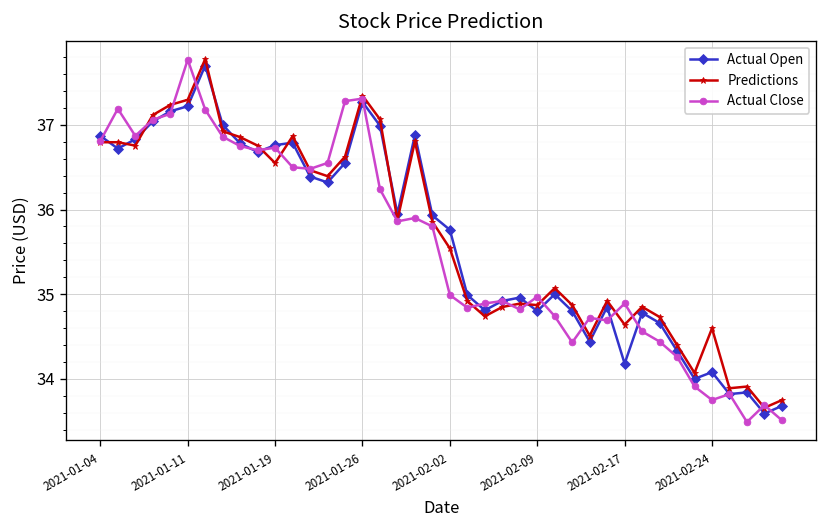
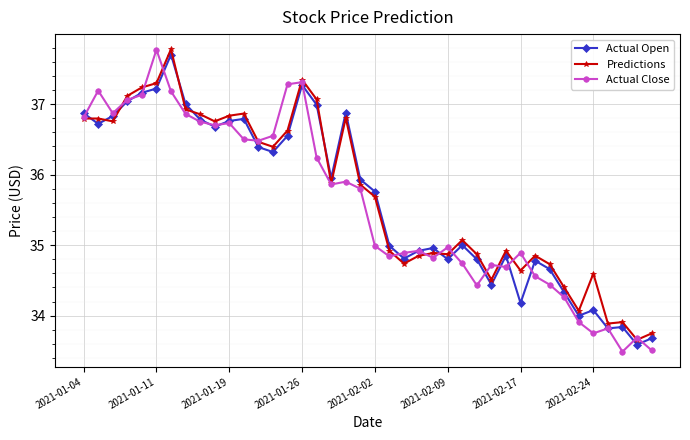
  {
    "Actual Open": {
      "2021-01-04": 36.9,
      "2021-01-11": 37.2,
      "2021-01-26": 37.3,
      "2021-02-02": 35.8,
      "2021-02-09": 34.8,
      "2021-02-17": 34.2,
      "2021-02-24": 34.1
    },
    "Predictions": {
      "2021-01-11": 37.3,
-     "2021-01-19": 36.5,
+     "2021-01-19": 36.8,
      "2021-01-26": 37.3,
-     "2021-02-02": 35.5,
+     "2021-02-02": 35.7,
      "2021-02-09": 34.9,
      "2021-02-17": 34.6,
      "2021-02-24": 34.6
    },
    "Actual Close": {
      "2021-01-11": 37.8,
      "2021-01-26": 37.3,
      "2021-02-02": 35.0,
      "2021-02-09": 35.0,
      "2021-02-17": 34.9,
      "2021-02-24": 33.8
    }
  }
